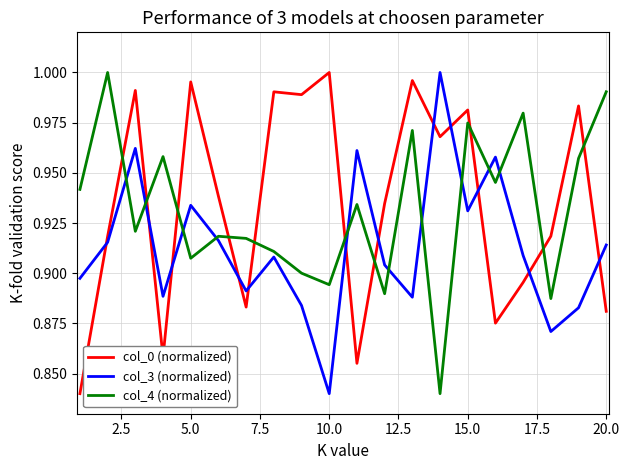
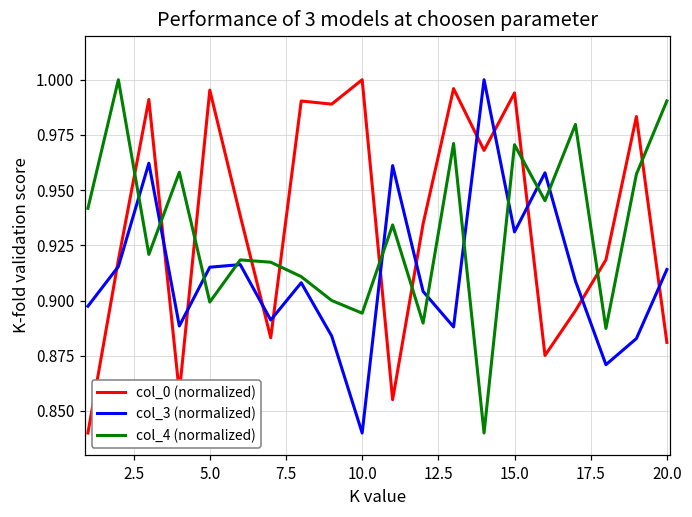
  {
    "col_0 (normalized)": {
      "5.0": 0.995,
      "10.0": 1.000,
-     "15.0": 0.981,
+     "15.0": 0.994,
      "20.0": 0.881
    },
    "col_3 (normalized)": {
-     "5.0": 0.934,
+     "5.0": 0.915,
      "10.0": 0.840,
      "15.0": 0.931,
      "20.0": 0.914
    },
    "col_4 (normalized)": {
-     "5.0": 0.907,
+     "5.0": 0.899,
      "10.0": 0.894,
-     "15.0": 0.975,
+     "15.0": 0.971,
      "20.0": 0.990
    }
  }
